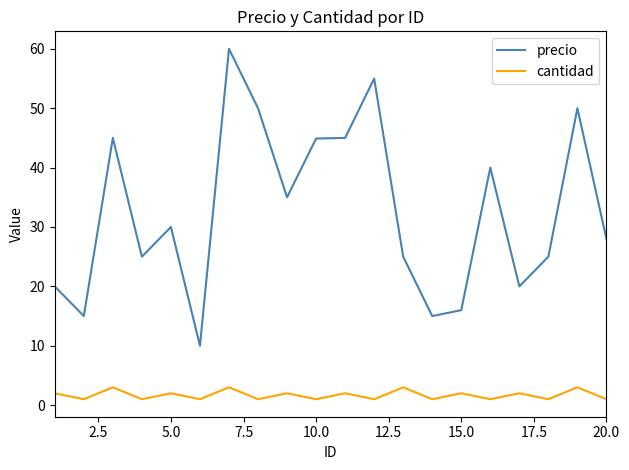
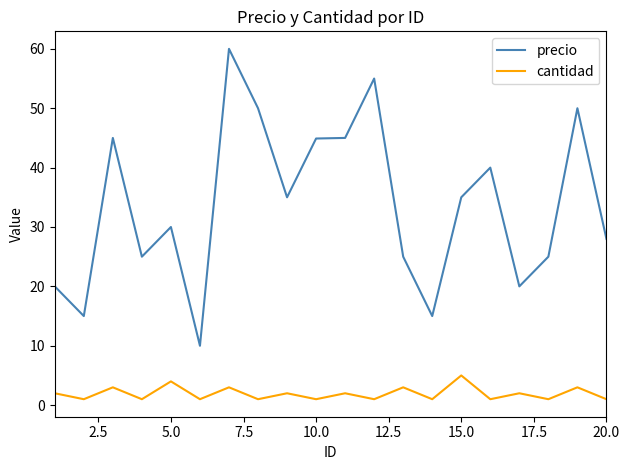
  {
    "precio": {
      "5.0": 30,
      "10.0": 45,
-     "15.0": 16,
+     "15.0": 35,
      "20.0": 28
    },
    "cantidad": {
-     "5.0": 2,
+     "5.0": 4,
      "10.0": 1,
-     "15.0": 2,
+     "15.0": 5,
      "20.0": 1
    }
  }
